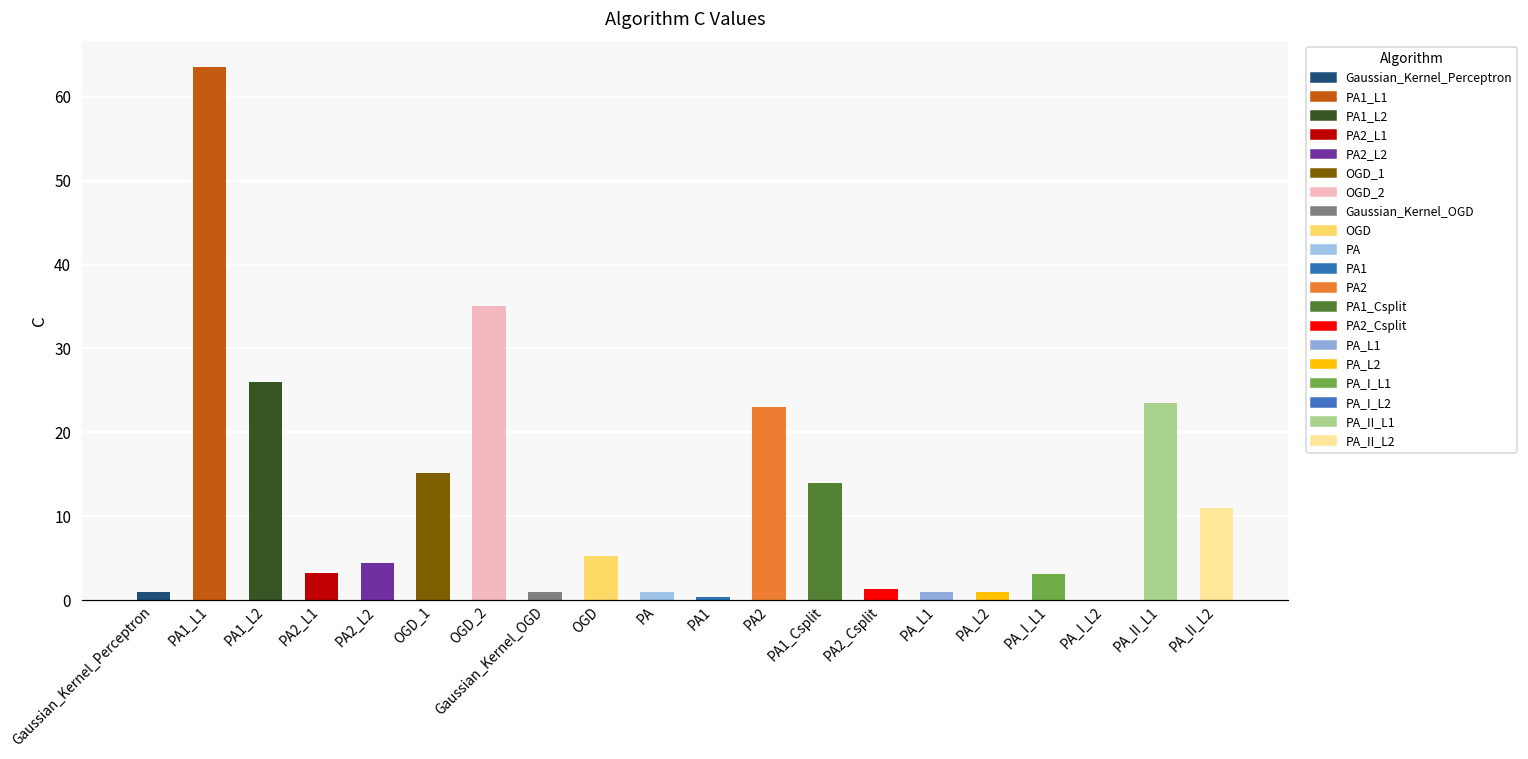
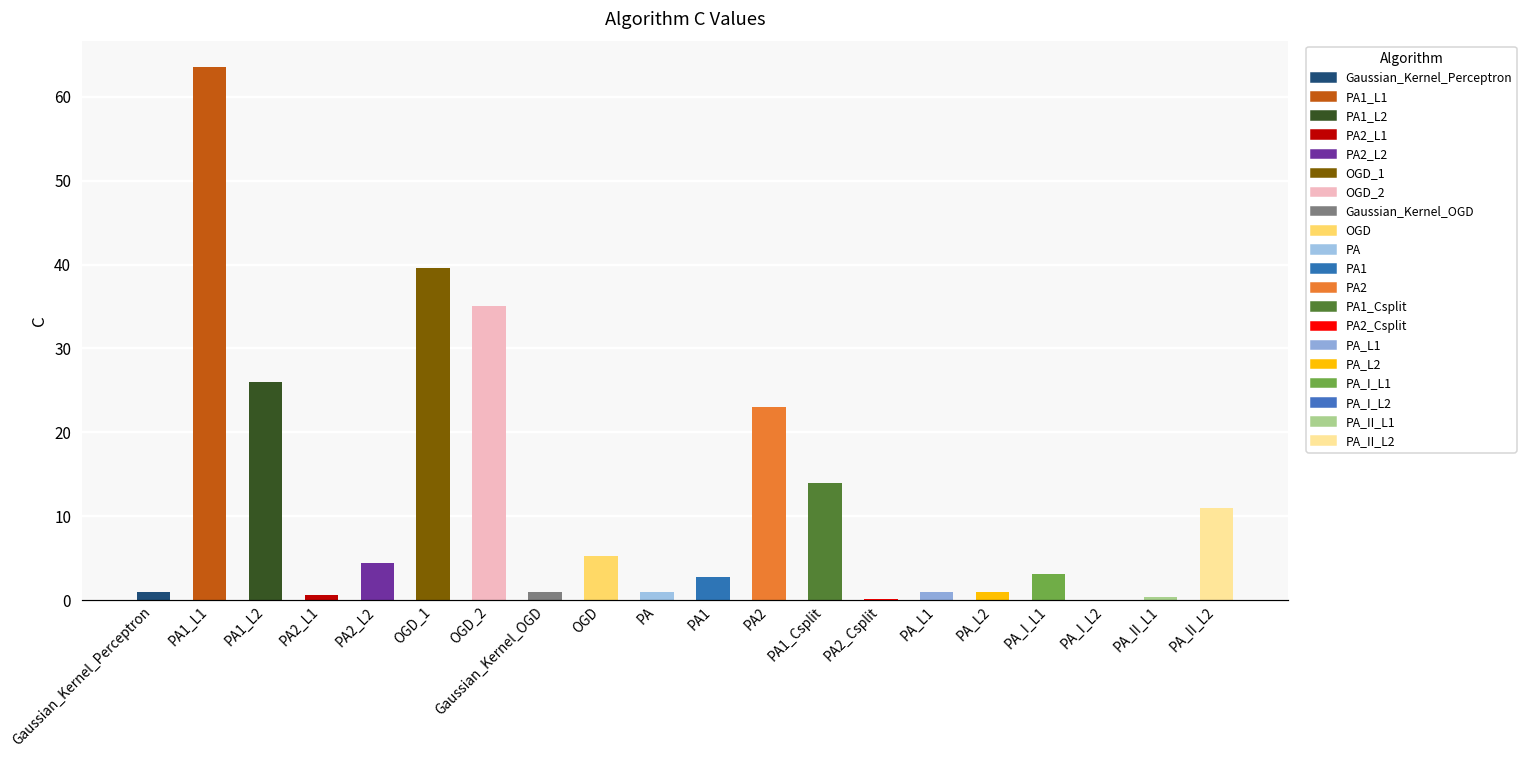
  {
    "Gaussian_Kernel_Perceptron": 1,
    "PA1_L1": 64,
    "PA1_L2": 26,
-   "PA2_L1": 3,
+   "PA2_L1": 1,
    "PA2_L2": 4,
-   "OGD_1": 15,
+   "OGD_1": 40,
    "OGD_2": 35,
    "Gaussian_Kernel_OGD": 1,
    "OGD": 5,
    "PA": 1,
-   "PA1": 0,
+   "PA1": 3,
    "PA2": 23,
    "PA1_Csplit": 14,
-   "PA2_Csplit": 1,
+   "PA2_Csplit": 0,
    "PA_L1": 1,
    "PA_L2": 1,
    "PA_I_L1": 3,
-   "PA_II_L1": 23,
+   "PA_II_L1": 0,
    "PA_II_L2": 11
  }
